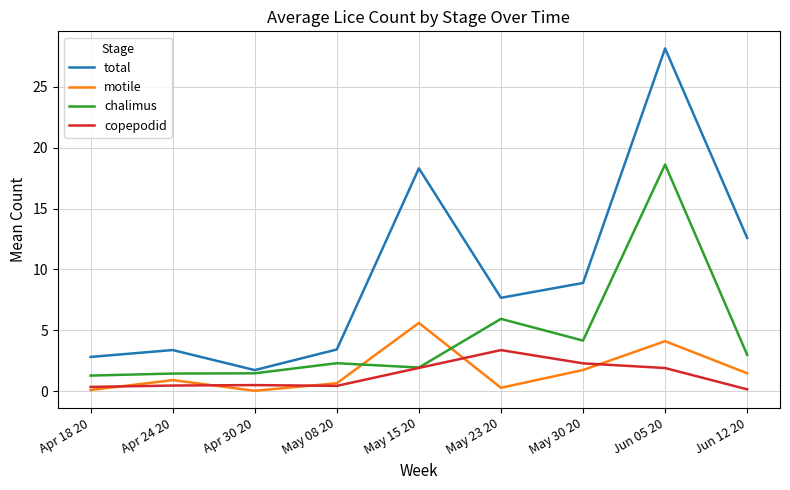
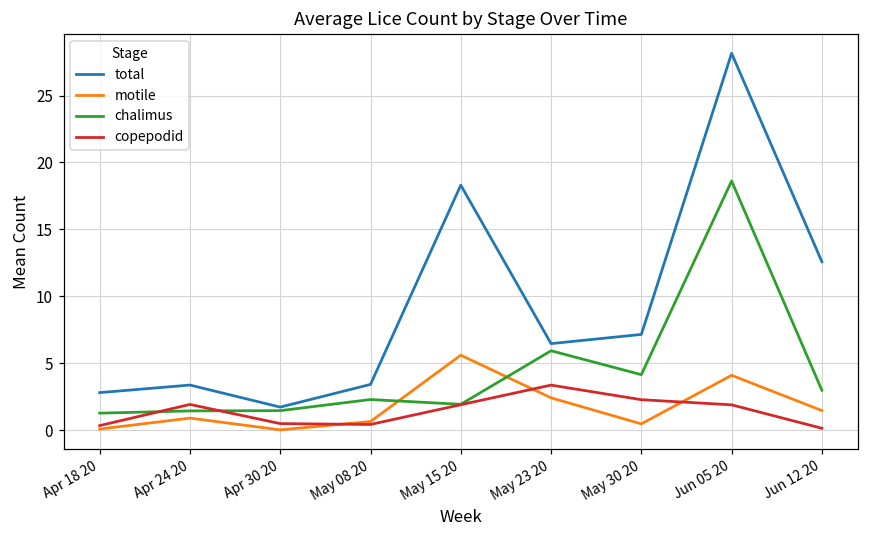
  {
    "total": {
      "Apr 18 20": 2.8,
      "Apr 24 20": 3.4,
      "Apr 30 20": 1.7,
      "May 08 20": 3.4,
      "May 15 20": 18.3,
-     "May 23 20": 7.7,
-     "May 30 20": 8.9,
+     "May 23 20": 6.5,
+     "May 30 20": 7.2,
      "Jun 05 20": 28.2,
      "Jun 12 20": 12.6
    },
    "motile": {
      "Apr 18 20": 0.1,
      "Apr 24 20": 0.9,
      "Apr 30 20": 0.0,
      "May 08 20": 0.6,
      "May 15 20": 5.6,
-     "May 23 20": 0.3,
-     "May 30 20": 1.7,
+     "May 23 20": 2.4,
+     "May 30 20": 0.5,
      "Jun 05 20": 4.1,
      "Jun 12 20": 1.5
    },
    "chalimus": {
      "Apr 18 20": 1.3,
      "Apr 24 20": 1.4,
      "Apr 30 20": 1.5,
      "May 08 20": 2.3,
      "May 23 20": 5.9,
      "May 30 20": 4.1,
      "Jun 05 20": 18.6,
      "Jun 12 20": 3.0
    },
    "copepodid": {
      "Apr 18 20": 0.3,
-     "Apr 24 20": 0.5,
+     "Apr 24 20": 1.9,
      "Apr 30 20": 0.5,
      "May 08 20": 0.4,
      "May 23 20": 3.4,
      "May 30 20": 2.3,
      "Jun 05 20": 1.9,
      "Jun 12 20": 0.1
    }
  }
